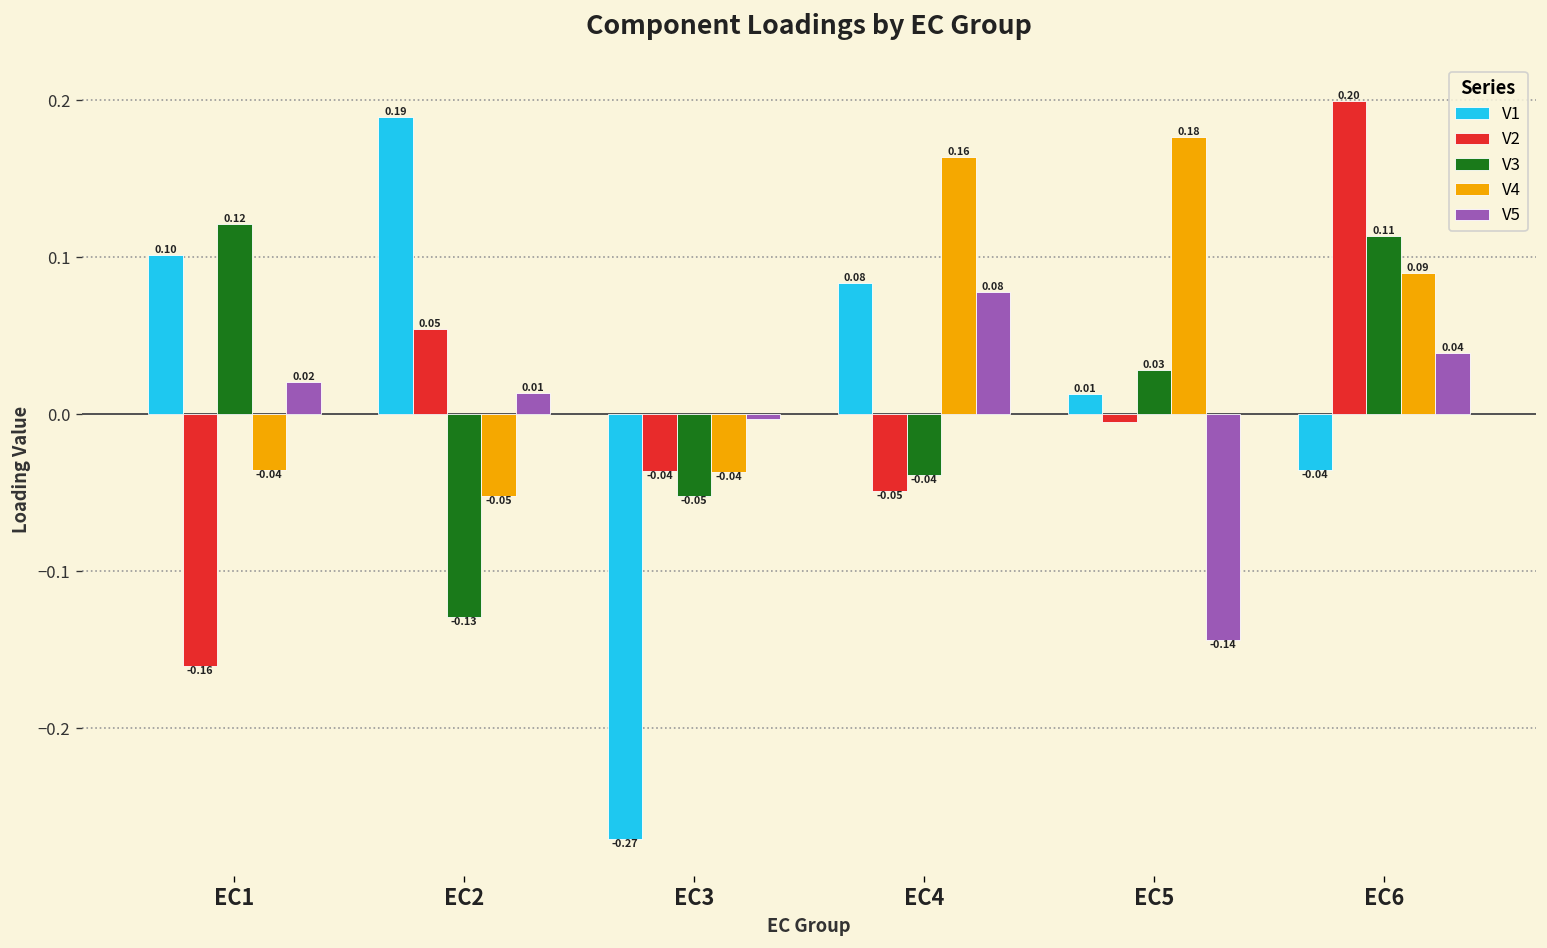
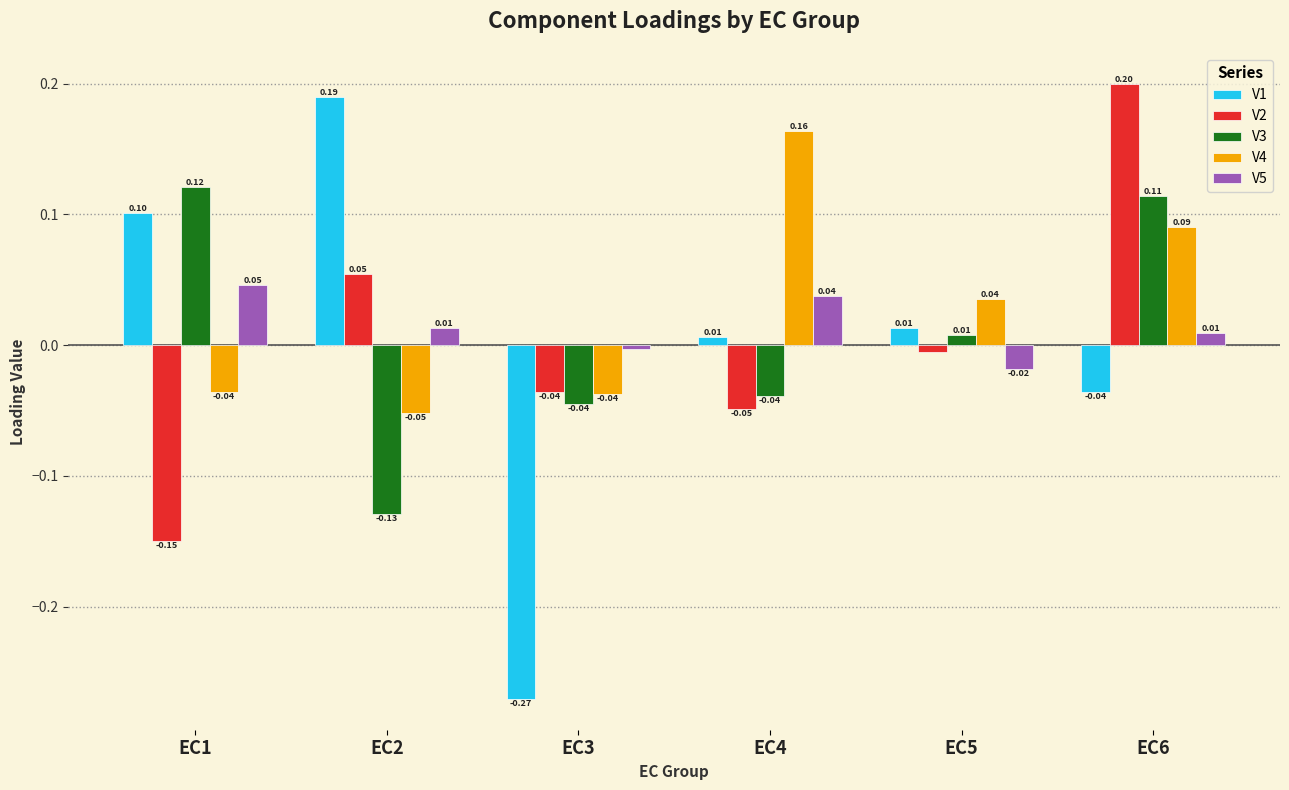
  {
    "V1": {
      "EC1": 0.10,
      "EC2": 0.19,
      "EC3": -0.27,
-     "EC4": 0.08,
+     "EC4": 0.01,
      "EC5": 0.01,
      "EC6": -0.04
    },
    "V2": {
-     "EC1": -0.16,
+     "EC1": -0.15,
      "EC2": 0.05,
      "EC3": -0.04,
      "EC4": -0.05,
      "EC6": 0.20
    },
    "V3": {
      "EC1": 0.12,
      "EC2": -0.13,
-     "EC3": -0.05,
+     "EC3": -0.04,
      "EC4": -0.04,
-     "EC5": 0.03,
+     "EC5": 0.01,
      "EC6": 0.11
    },
    "V4": {
      "EC1": -0.04,
      "EC2": -0.05,
      "EC3": -0.04,
      "EC4": 0.16,
-     "EC5": 0.18,
+     "EC5": 0.04,
      "EC6": 0.09
    },
    "V5": {
-     "EC1": 0.02,
+     "EC1": 0.05,
      "EC2": 0.01,
-     "EC4": 0.08,
-     "EC5": -0.14,
-     "EC6": 0.04
+     "EC4": 0.04,
+     "EC5": -0.02,
+     "EC6": 0.01
    }
  }
